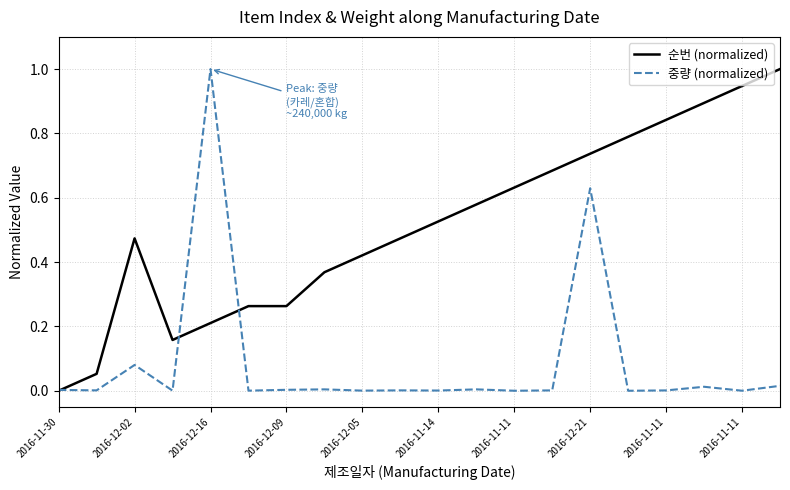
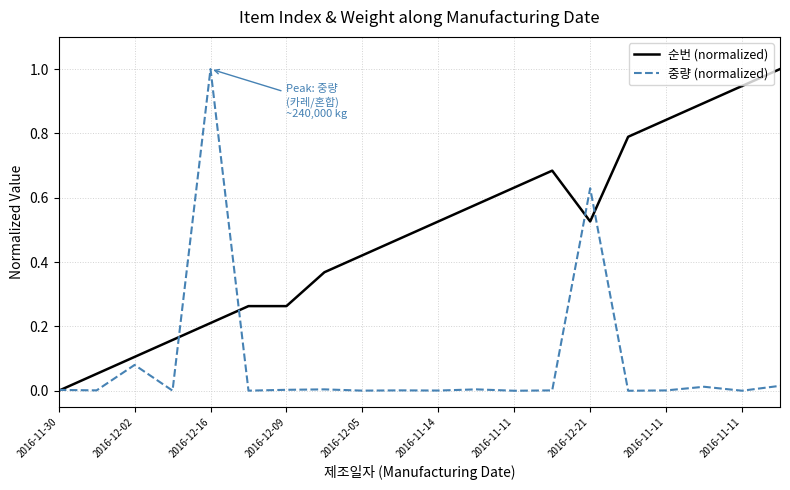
  {
    "순번 (normalized)": {
-     "2016-12-02": 0.47,
+     "2016-12-02": 0.11,
      "2016-12-16": 0.21,
      "2016-12-09": 0.26,
      "2016-12-05": 0.42,
      "2016-11-14": 0.53,
-     "2016-12-21": 0.74
+     "2016-12-21": 0.53
    },
    "중량 (normalized)": {
      "2016-12-02": 0.08,
      "2016-12-09": 0.00,
      "2016-12-05": 0.00,
      "2016-11-14": 0.00,
      "2016-12-21": 0.63
    }
  }
